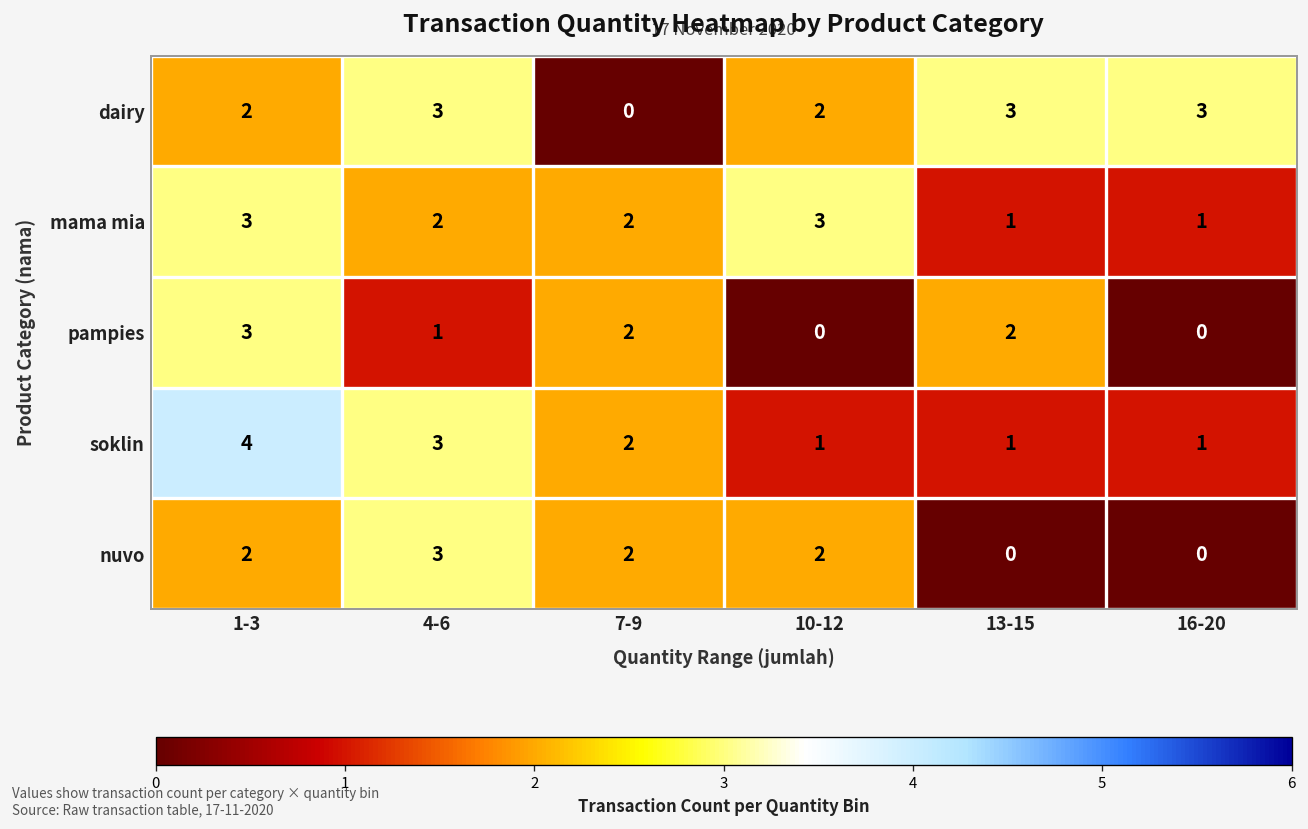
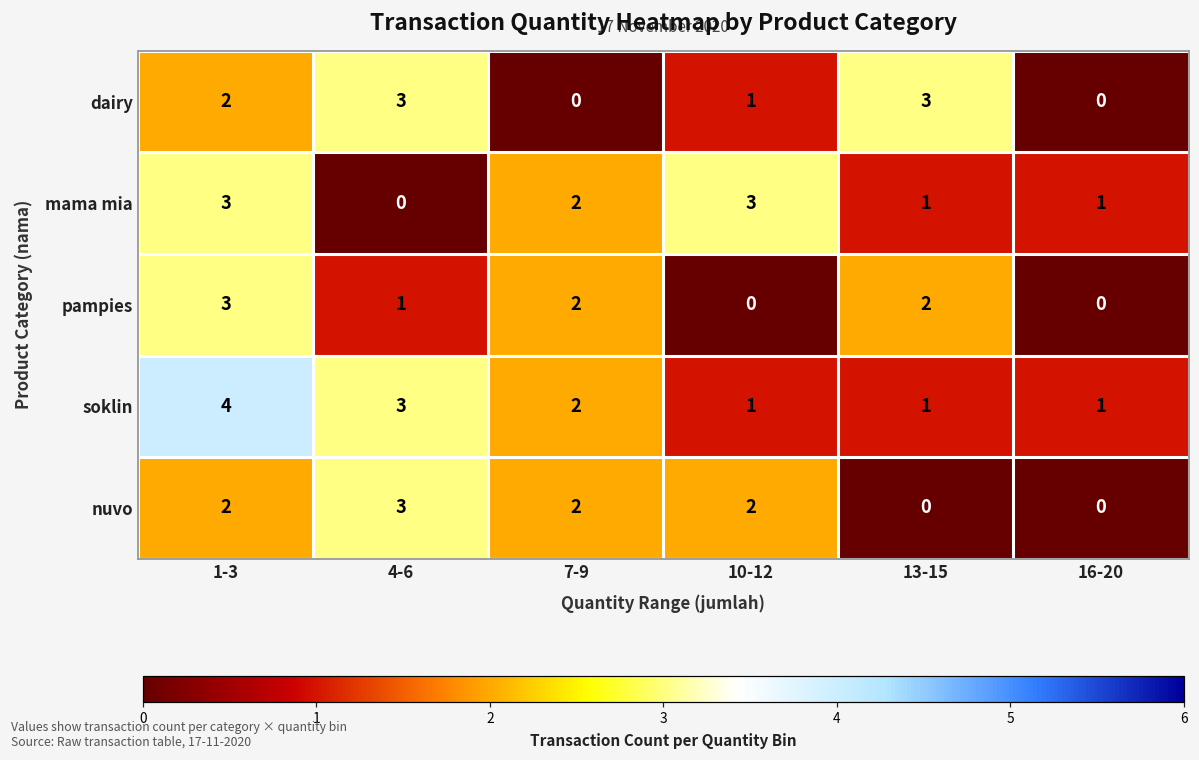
  {
    "dairy": {
      "1-3": 2,
      "4-6": 3,
      "7-9": 0,
-     "10-12": 2,
+     "10-12": 1,
      "13-15": 3,
-     "16-20": 3
+     "16-20": 0
    },
    "mama mia": {
      "1-3": 3,
-     "4-6": 2,
+     "4-6": 0,
      "7-9": 2,
      "10-12": 3,
      "13-15": 1,
      "16-20": 1
    },
    "pampies": {
      "1-3": 3,
      "4-6": 1,
      "7-9": 2,
      "10-12": 0,
      "13-15": 2,
      "16-20": 0
    },
    "soklin": {
      "1-3": 4,
      "4-6": 3,
      "7-9": 2,
      "10-12": 1,
      "13-15": 1,
      "16-20": 1
    },
    "nuvo": {
      "1-3": 2,
      "4-6": 3,
      "7-9": 2,
      "10-12": 2,
      "13-15": 0,
      "16-20": 0
    }
  }
